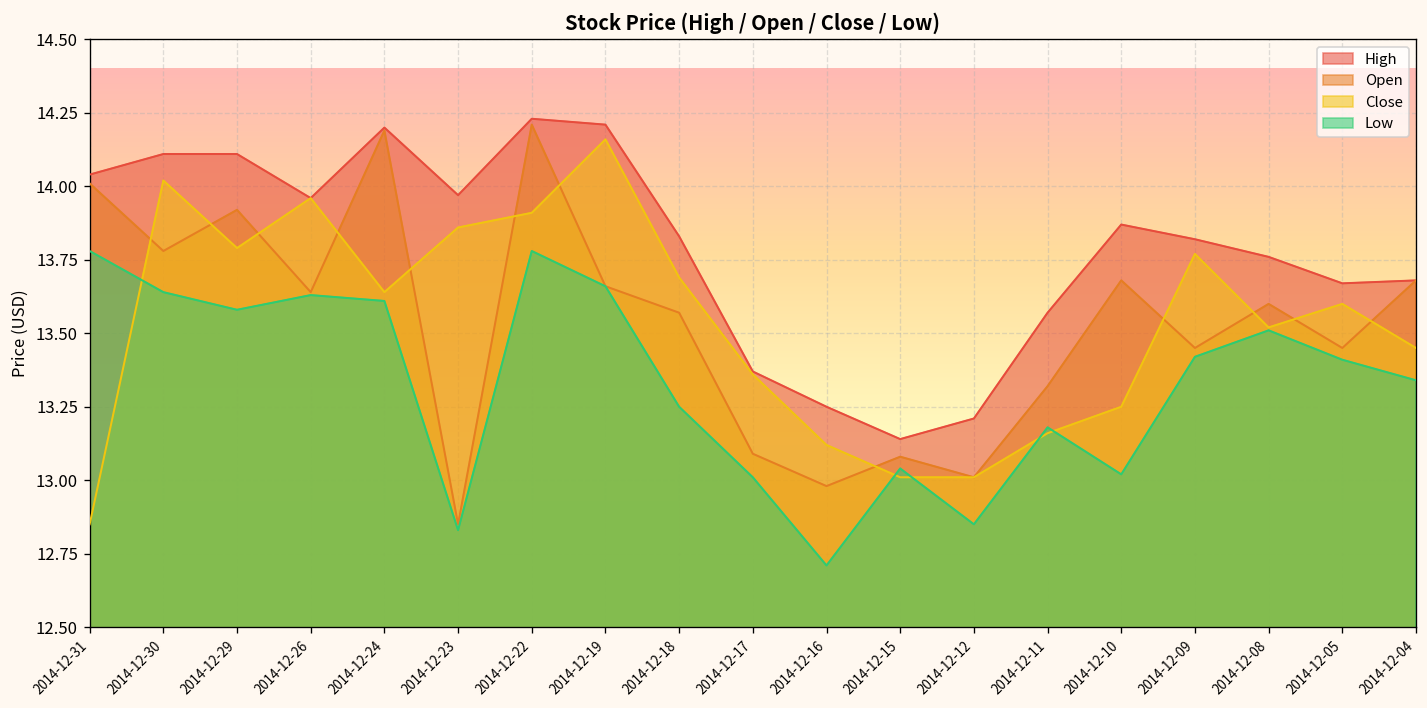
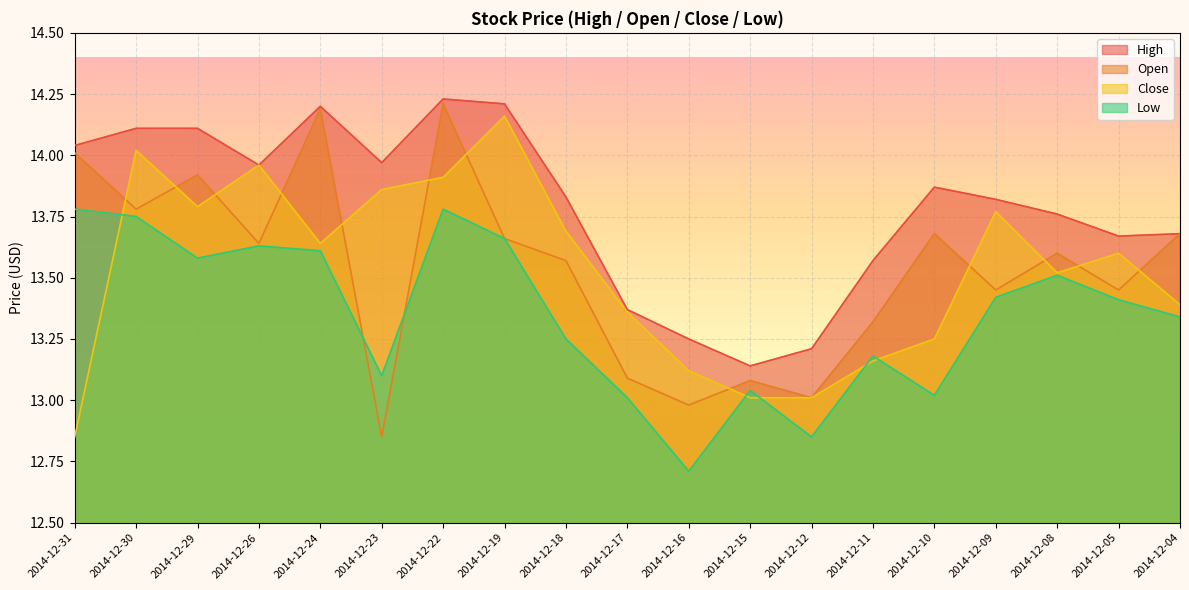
  {
    "Close": {
      "2014-12-31": 12.85,
      "2014-12-30": 14.02,
      "2014-12-29": 13.79,
      "2014-12-24": 13.64,
      "2014-12-23": 13.86,
      "2014-12-22": 13.91,
      "2014-12-19": 14.16,
      "2014-12-18": 13.69,
      "2014-12-16": 13.12,
      "2014-12-15": 13.01,
      "2014-12-11": 13.16,
      "2014-12-10": 13.25,
      "2014-12-09": 13.77,
      "2014-12-05": 13.60,
-     "2014-12-04": 13.45
+     "2014-12-04": 13.39
    },
    "Low": {
      "2014-12-31": 13.78,
-     "2014-12-30": 13.64,
+     "2014-12-30": 13.75,
      "2014-12-29": 13.58,
      "2014-12-24": 13.61,
-     "2014-12-23": 12.83,
+     "2014-12-23": 13.10,
      "2014-12-22": 13.78,
      "2014-12-18": 13.25,
      "2014-12-17": 13.01,
      "2014-12-16": 12.71,
      "2014-12-15": 13.04,
      "2014-12-12": 12.85,
      "2014-12-11": 13.18,
      "2014-12-10": 13.02,
      "2014-12-09": 13.42,
      "2014-12-05": 13.41,
      "2014-12-04": 13.34
    }
  }
